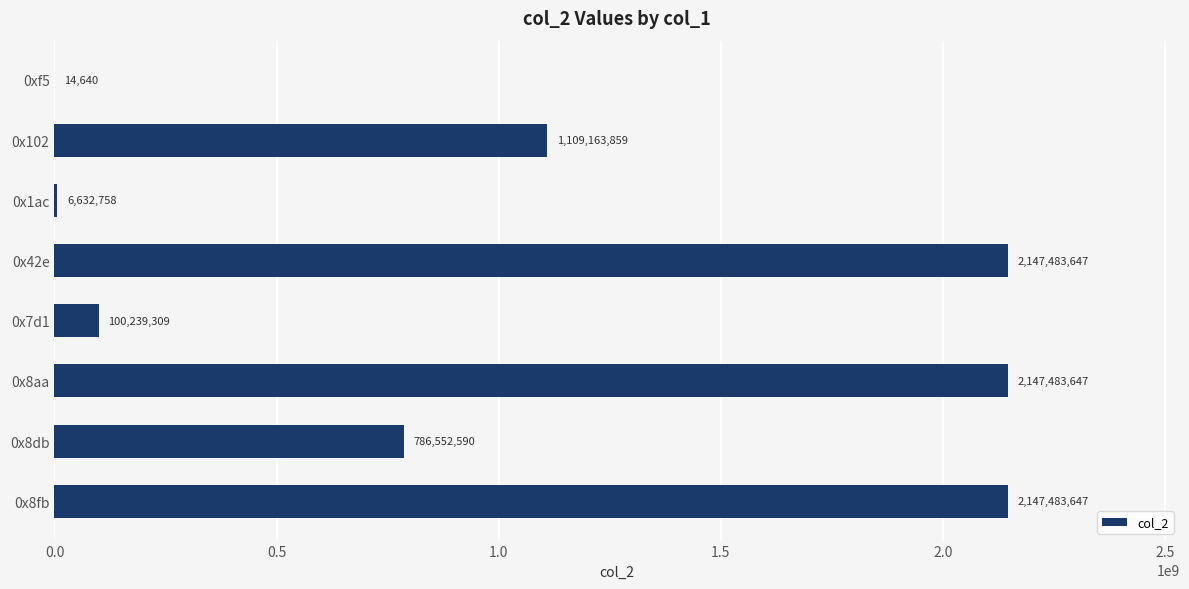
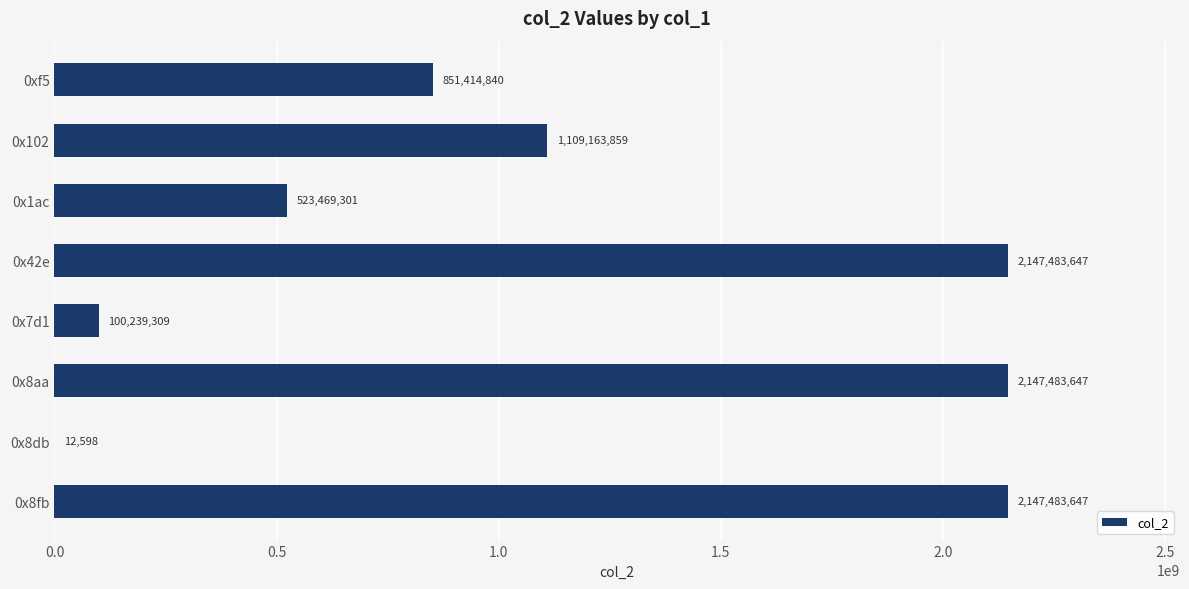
  {
-   "0xf5": "14,640",
+   "0xf5": "851,414,840",
    "0x102": "1,109,163,859",
-   "0x1ac": "6,632,758",
+   "0x1ac": "523,469,301",
    "0x42e": "2,147,483,647",
    "0x7d1": "100,239,309",
    "0x8aa": "2,147,483,647",
-   "0x8db": "786,552,590",
+   "0x8db": "12,598",
    "0x8fb": "2,147,483,647"
  }
